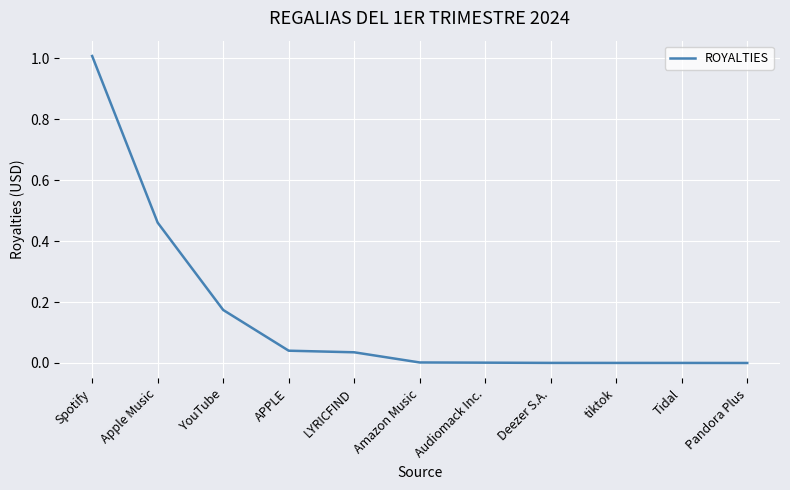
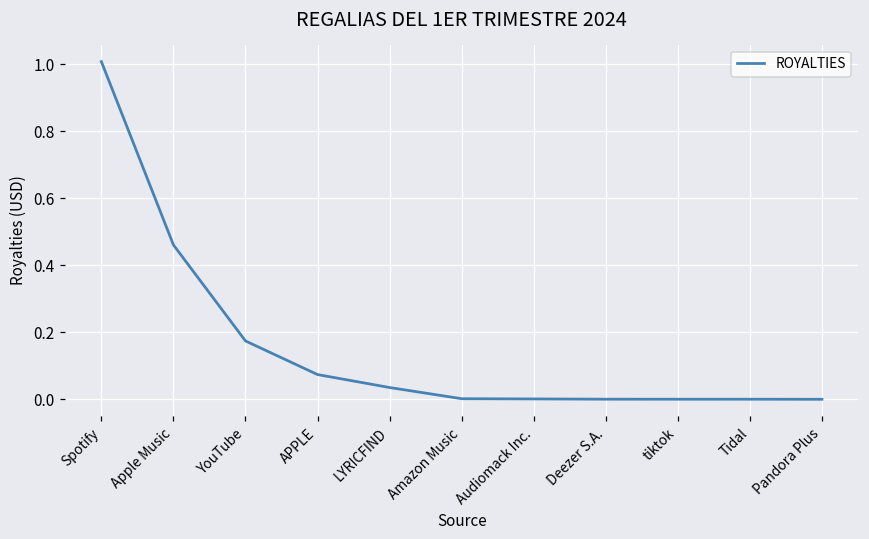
  {
    "Spotify": 1.01,
    "Apple Music": 0.46,
    "YouTube": 0.17,
-   "APPLE": 0.04,
+   "APPLE": 0.07,
    "LYRICFIND": 0.04,
    "Amazon Music": 0.00,
    "Audiomack Inc.": 0.00,
    "Deezer S.A.": 0.00,
    "tiktok": 0.00,
    "Tidal": 0.00,
    "Pandora Plus": 0.00
  }
